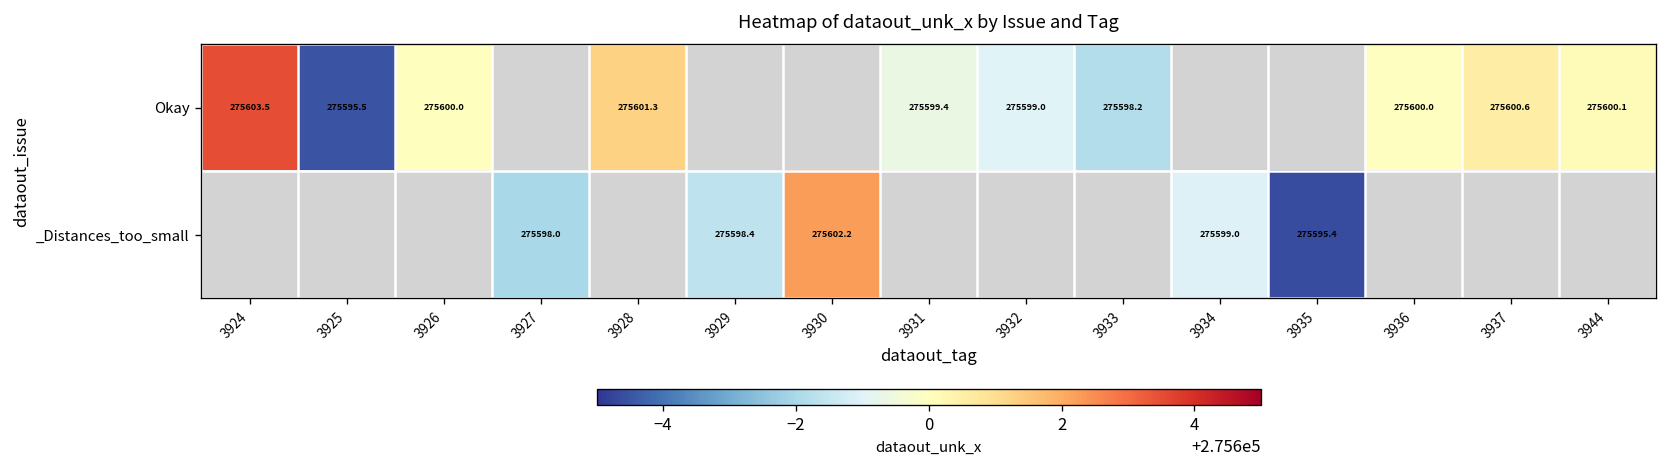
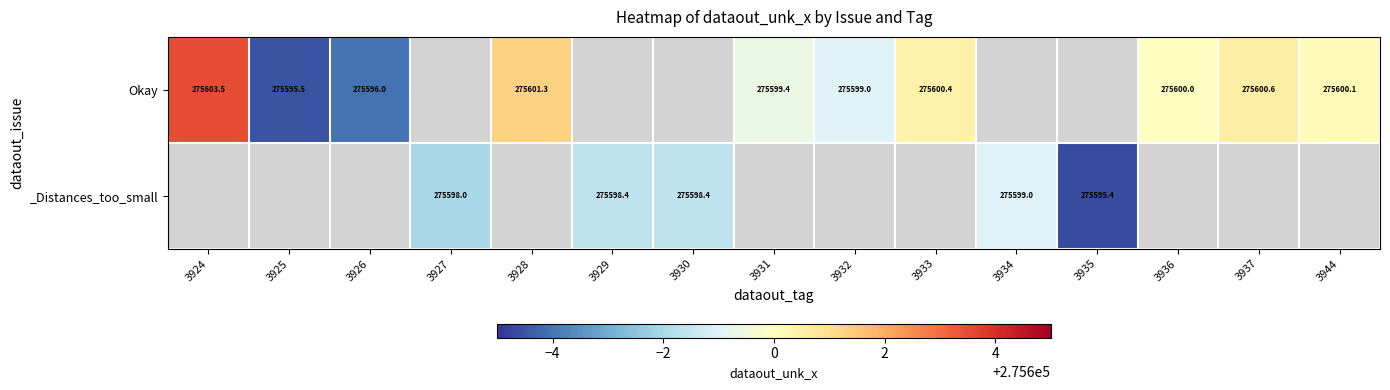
  {
    "Okay": {
      "3924": 275603.5,
      "3925": 275595.5,
-     "3926": 275600.0,
+     "3926": 275596.0,
      "3928": 275601.3,
      "3931": 275599.4,
      "3932": 275599.0,
-     "3933": 275598.2,
+     "3933": 275600.4,
      "3936": 275600.0,
      "3937": 275600.6,
      "3944": 275600.1
    },
    "_Distances_too_small": {
      "3927": 275598.0,
      "3929": 275598.4,
-     "3930": 275602.2,
+     "3930": 275598.4,
      "3934": 275599.0,
      "3935": 275595.4
    }
  }
